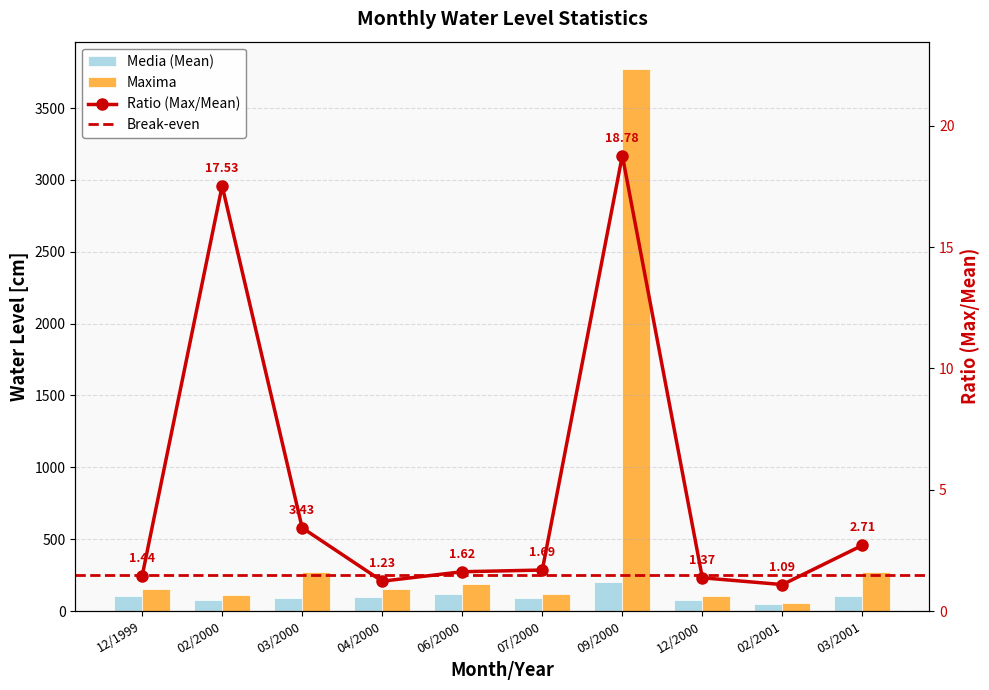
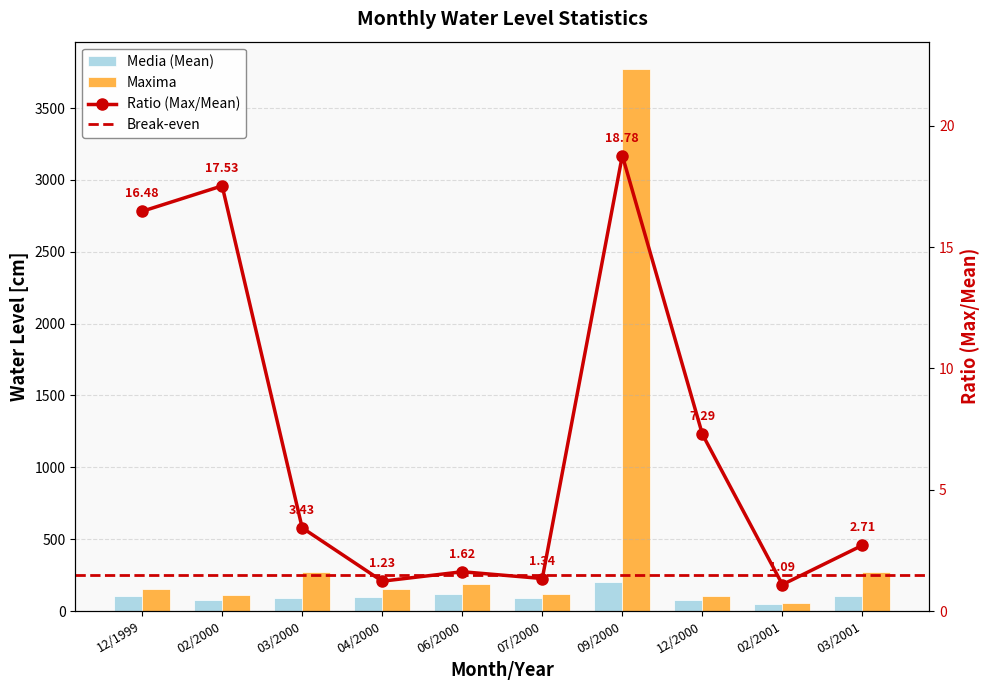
  {
    "Ratio (Max/Mean)": {
-     "12/1999": 1.44,
+     "12/1999": 16.48,
      "02/2000": 17.53,
      "03/2000": 3.43,
      "04/2000": 1.23,
      "06/2000": 1.62,
-     "07/2000": 1.69,
+     "07/2000": 1.34,
      "09/2000": 18.78,
-     "12/2000": 1.37,
+     "12/2000": 7.29,
      "02/2001": 1.09,
      "03/2001": 2.71
    }
  }
